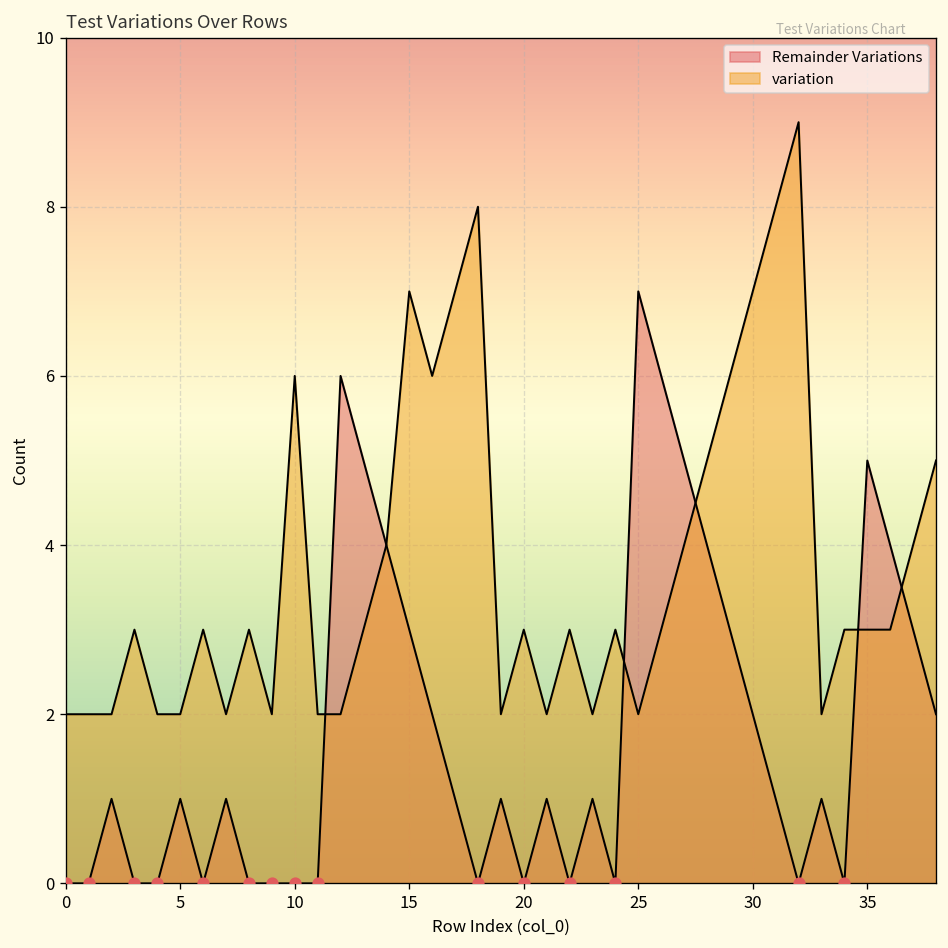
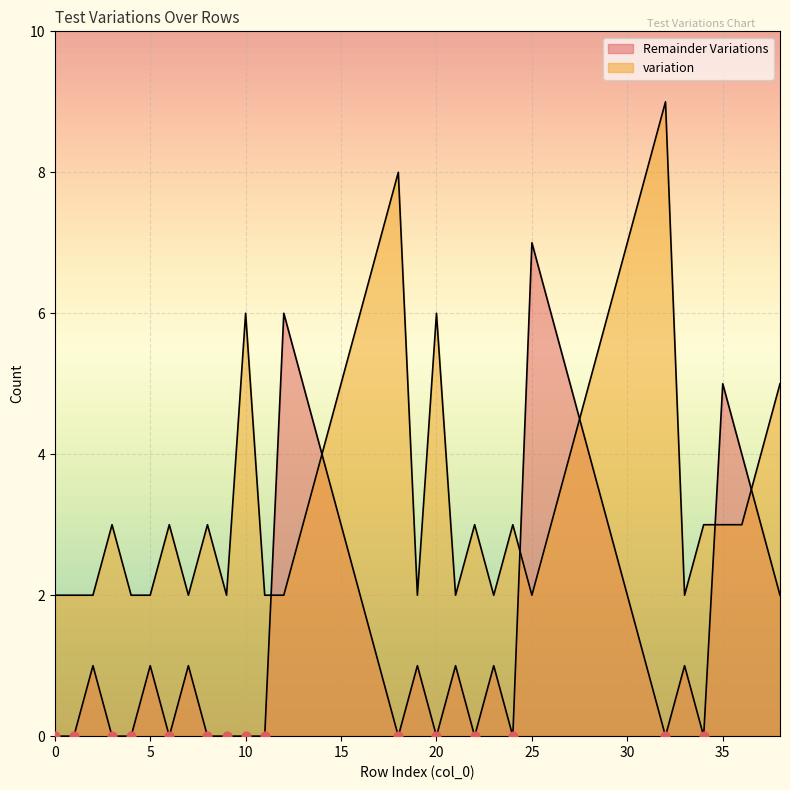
  {
    "variation": {
      "0": 2,
      "5": 2,
      "10": 6,
-     "15": 7,
-     "20": 3,
+     "15": 5,
+     "20": 6,
      "25": 2,
      "30": 7,
      "35": 3
    }
  }
